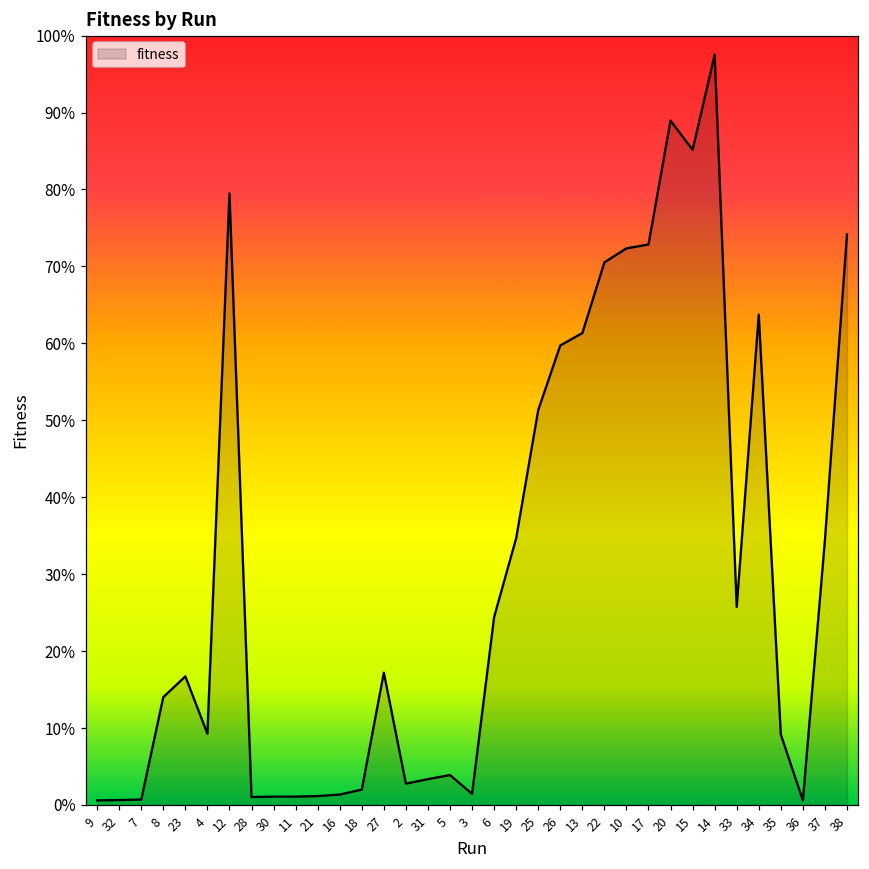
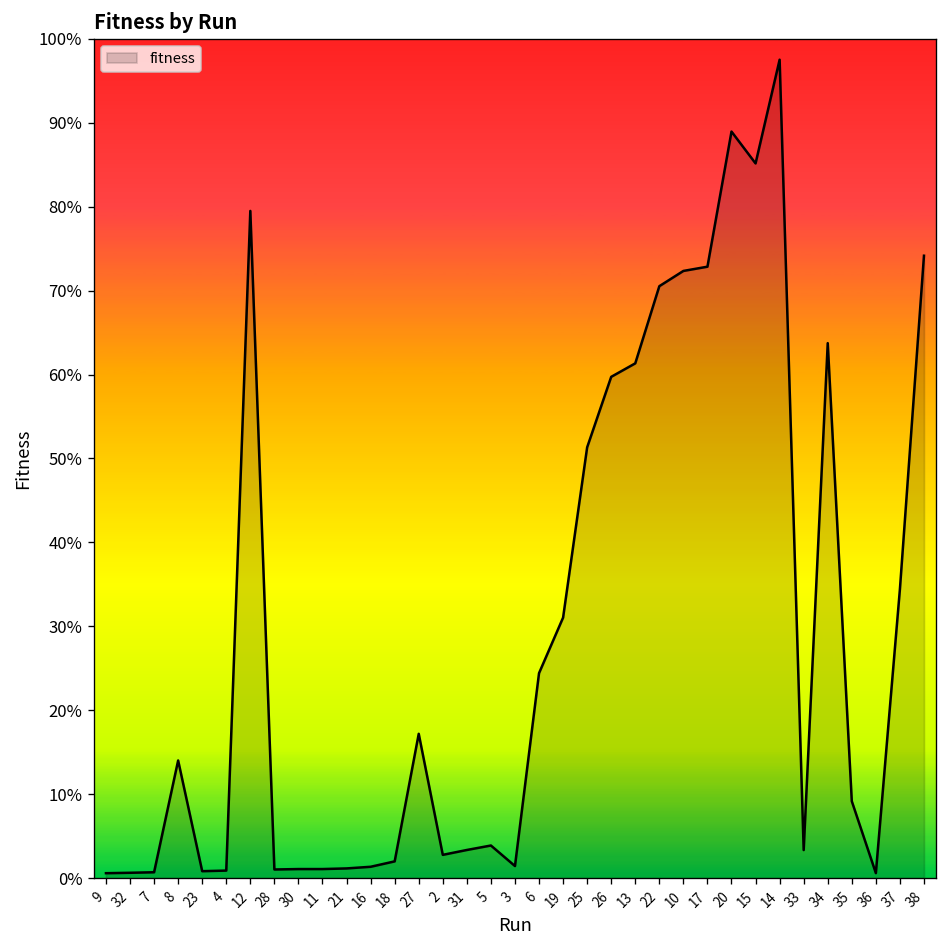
  {
    "9": "1%",
    "32": "1%",
    "7": "1%",
    "8": "14%",
-   "23": "17%",
-   "4": "9%",
+   "23": "1%",
+   "4": "1%",
    "12": "79%",
    "28": "1%",
    "30": "1%",
    "11": "1%",
    "21": "1%",
    "16": "1%",
    "18": "2%",
    "27": "17%",
    "2": "3%",
    "31": "3%",
    "5": "4%",
    "3": "1%",
    "6": "24%",
-   "19": "35%",
+   "19": "31%",
    "25": "51%",
    "26": "60%",
    "13": "61%",
    "22": "71%",
    "10": "72%",
    "17": "73%",
    "20": "89%",
    "15": "85%",
    "14": "98%",
-   "33": "26%",
+   "33": "3%",
    "34": "64%",
    "35": "9%",
    "36": "1%",
    "37": "34%",
    "38": "74%"
  }
